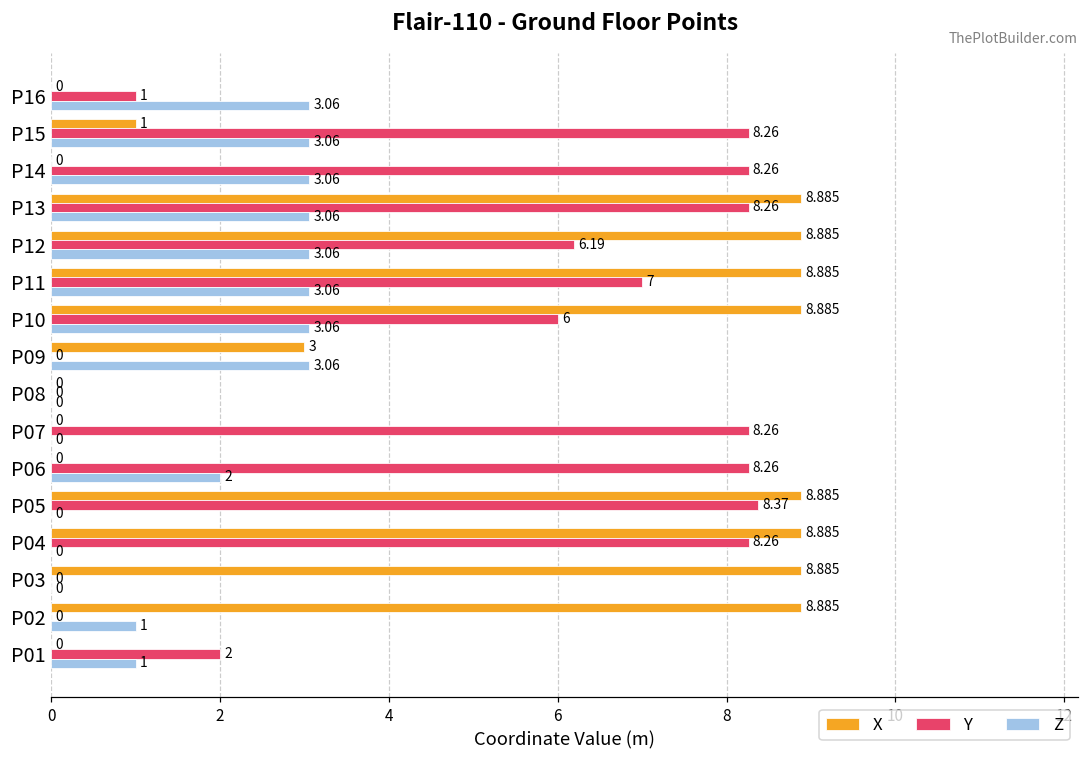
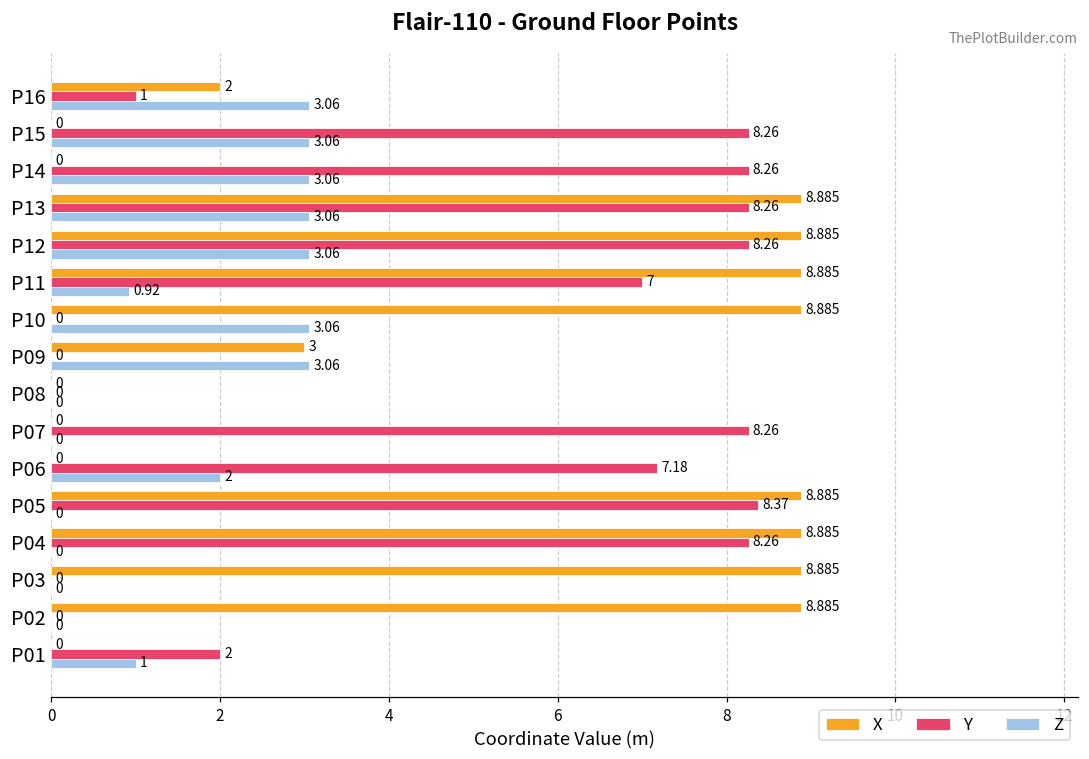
  {
    "X": {
-     "P16": 0,
-     "P15": 1,
+     "P16": 2,
+     "P15": 0,
      "P14": 0,
      "P13": 8.885,
      "P12": 8.885,
      "P11": 8.885,
      "P10": 8.885,
      "P09": 3,
      "P07": 0,
      "P06": 0,
      "P05": 8.885,
      "P04": 8.885,
      "P03": 8.885,
      "P02": 8.885,
      "P01": 0
    },
    "Y": {
      "P16": 1,
      "P15": 8.26,
      "P14": 8.26,
      "P13": 8.26,
-     "P12": 6.19,
+     "P12": 8.26,
      "P11": 7,
-     "P10": 6,
+     "P10": 0,
      "P09": 0,
      "P07": 8.26,
-     "P06": 8.26,
+     "P06": 7.18,
      "P05": 8.37,
      "P04": 8.26,
      "P01": 2
    },
    "Z": {
      "P16": 3.06,
      "P15": 3.06,
      "P14": 3.06,
      "P13": 3.06,
      "P12": 3.06,
-     "P11": 3.06,
+     "P11": 0.92,
      "P10": 3.06,
      "P09": 3.06,
      "P07": 0,
      "P06": 2,
      "P05": 0,
      "P04": 0,
-     "P02": 1,
+     "P02": 0,
      "P01": 1
    }
  }
